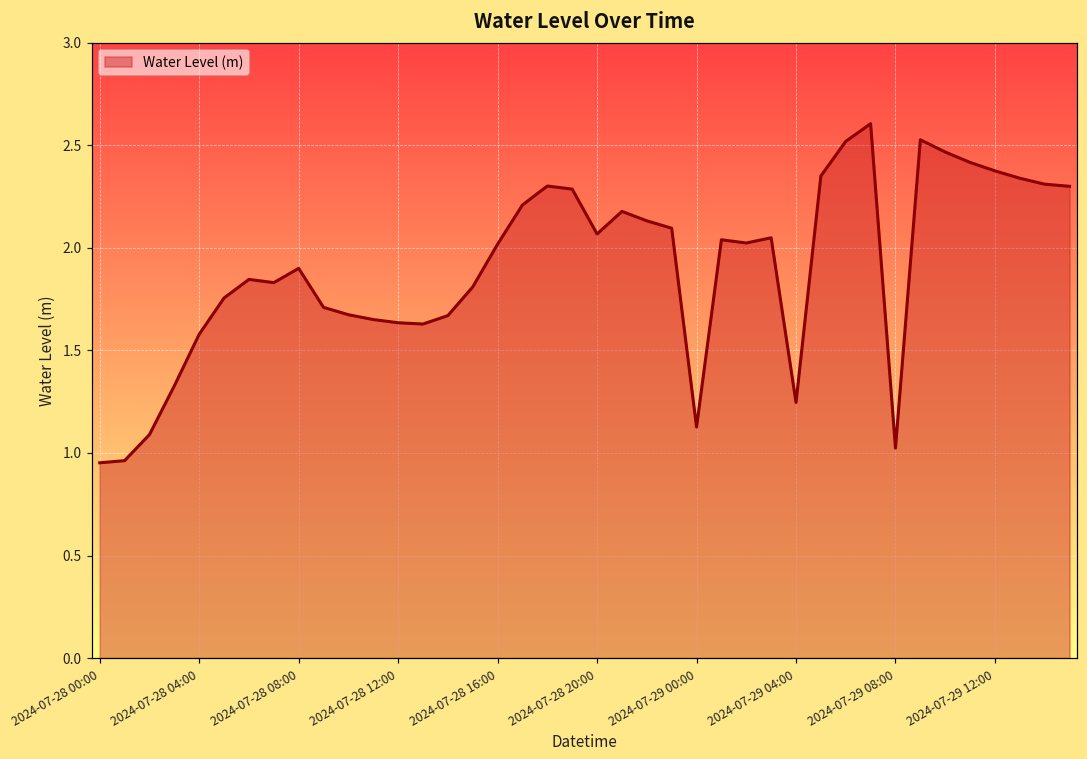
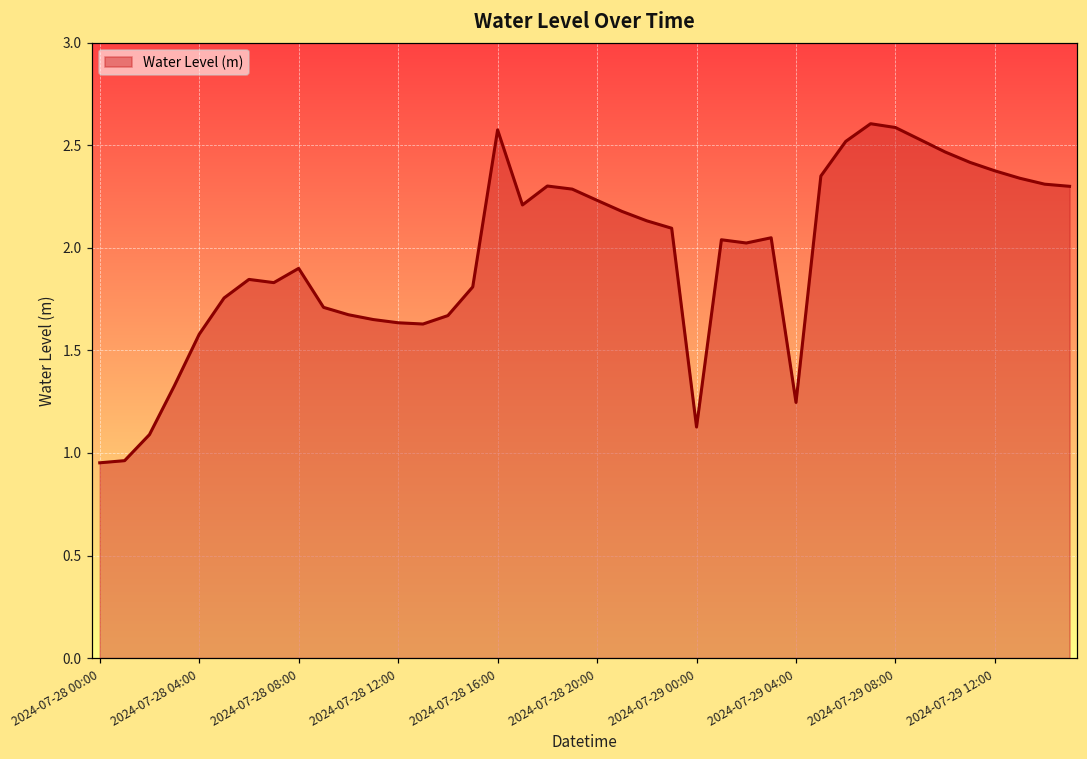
  {
    "2024-07-28 00:00": 0.95,
    "2024-07-28 04:00": 1.58,
    "2024-07-28 08:00": 1.90,
    "2024-07-28 12:00": 1.63,
-   "2024-07-28 16:00": 2.02,
-   "2024-07-28 20:00": 2.07,
+   "2024-07-28 16:00": 2.58,
+   "2024-07-28 20:00": 2.23,
    "2024-07-29 00:00": 1.13,
    "2024-07-29 04:00": 1.25,
-   "2024-07-29 08:00": 1.02,
+   "2024-07-29 08:00": 2.59,
    "2024-07-29 12:00": 2.38
  }
